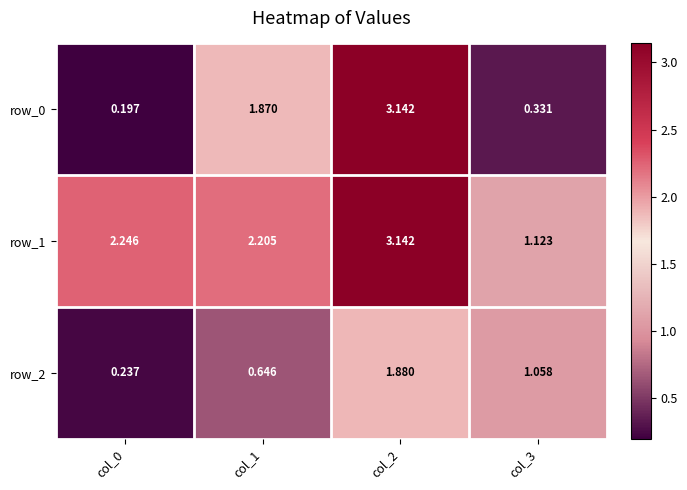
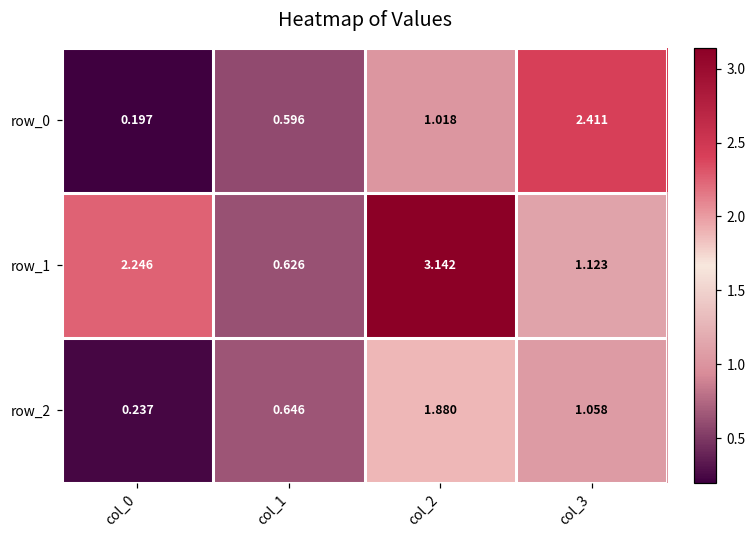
  {
    "row_0": {
      "col_0": 0.197,
-     "col_1": 1.870,
-     "col_2": 3.142,
-     "col_3": 0.331
+     "col_1": 0.596,
+     "col_2": 1.018,
+     "col_3": 2.411
    },
    "row_1": {
      "col_0": 2.246,
-     "col_1": 2.205,
+     "col_1": 0.626,
      "col_2": 3.142,
      "col_3": 1.123
    },
    "row_2": {
      "col_0": 0.237,
      "col_1": 0.646,
      "col_2": 1.880,
      "col_3": 1.058
    }
  }
